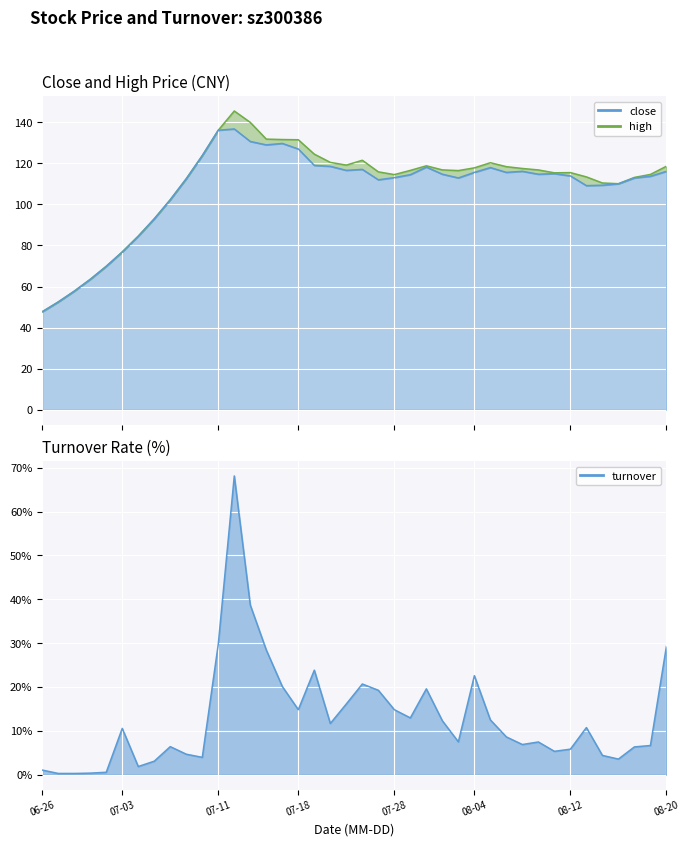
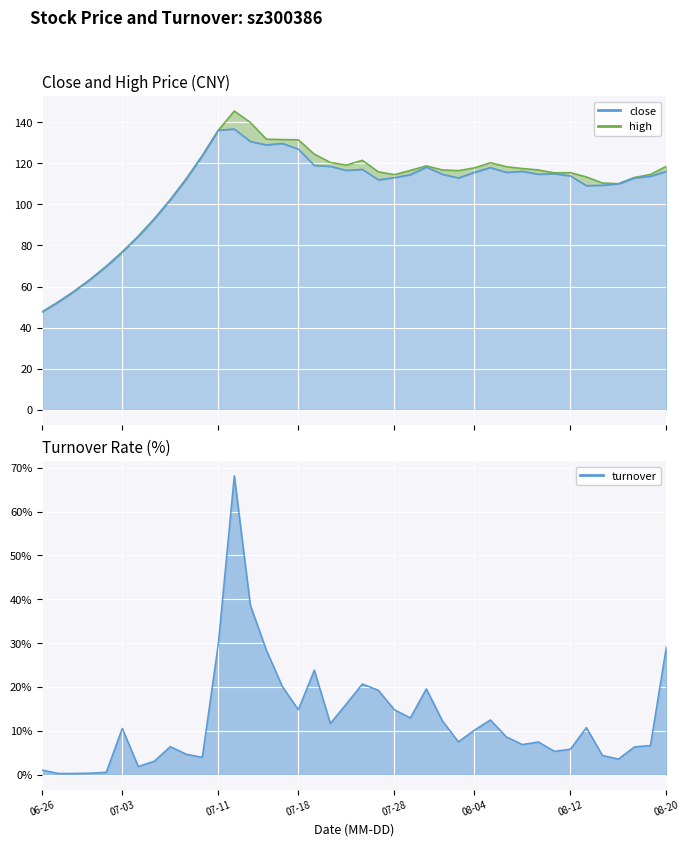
  {
    "Turnover Rate (%)": {
      "06-26": "1%",
      "07-03": "11%",
      "07-11": "30%",
      "07-18": "15%",
      "07-28": "15%",
-     "08-04": "23%",
+     "08-04": "10%",
      "08-12": "6%",
      "08-20": "29%"
    }
  }
